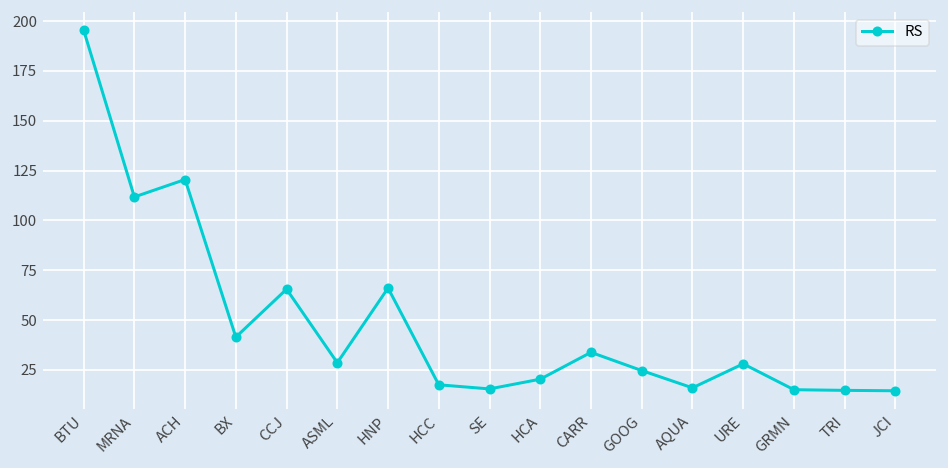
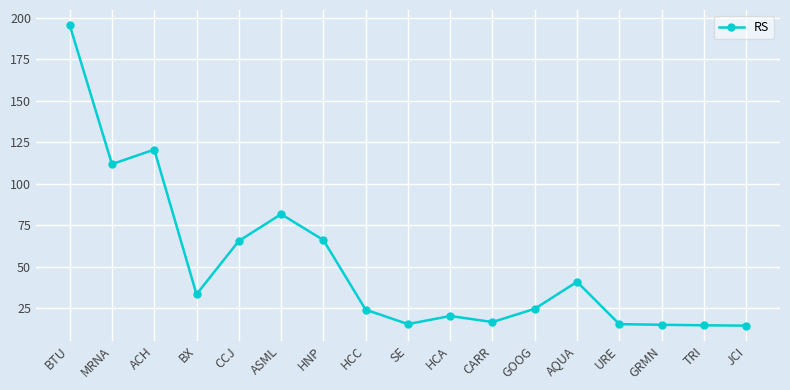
  {
    "BTU": 196,
    "MRNA": 112,
    "ACH": 121,
-   "BX": 41,
+   "BX": 33,
    "CCJ": 65,
-   "ASML": 29,
+   "ASML": 82,
    "HNP": 66,
-   "HCC": 17,
+   "HCC": 24,
    "SE": 15,
    "HCA": 20,
-   "CARR": 34,
+   "CARR": 17,
    "GOOG": 25,
-   "AQUA": 16,
-   "URE": 28,
+   "AQUA": 41,
+   "URE": 15,
    "GRMN": 15,
    "TRI": 15,
    "JCI": 14
  }
